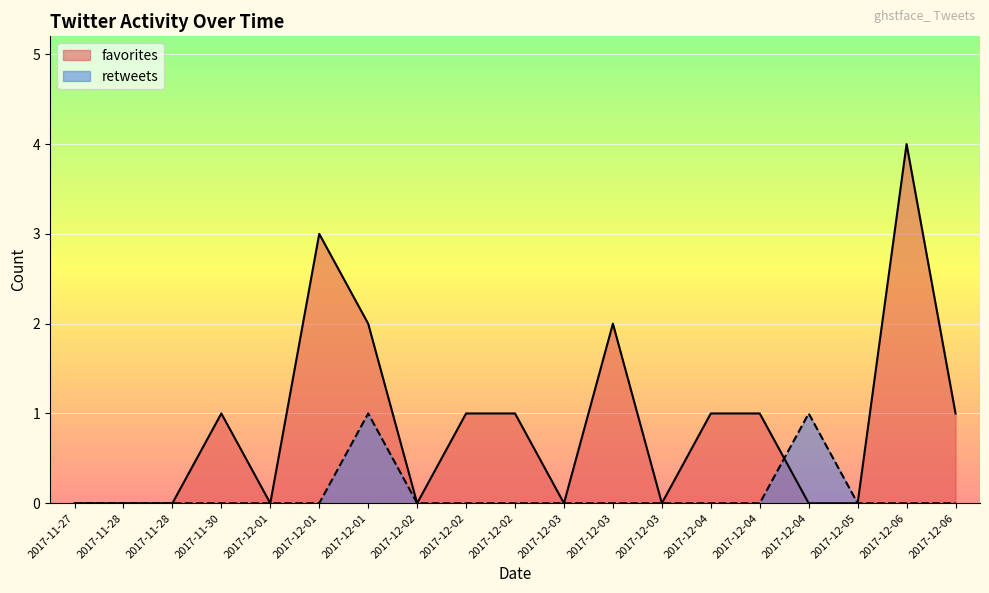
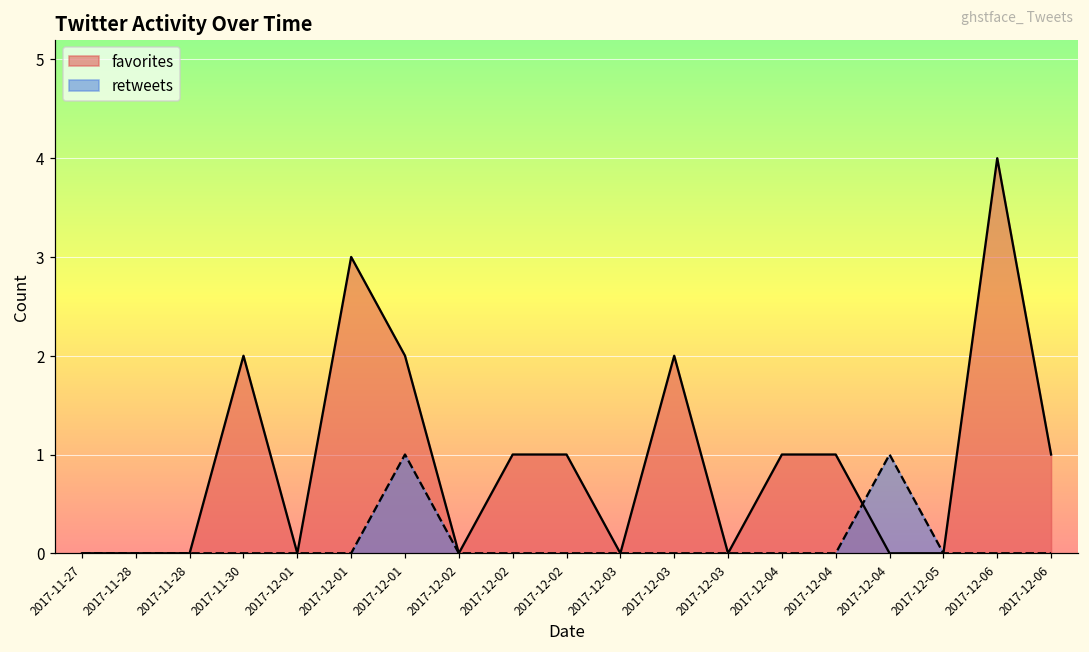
  {
    "favorites": {
-     "2017-11-30": 1
+     "2017-11-30": 2
    },
    "retweets": {
      "2017-11-30": 0
    }
  }
